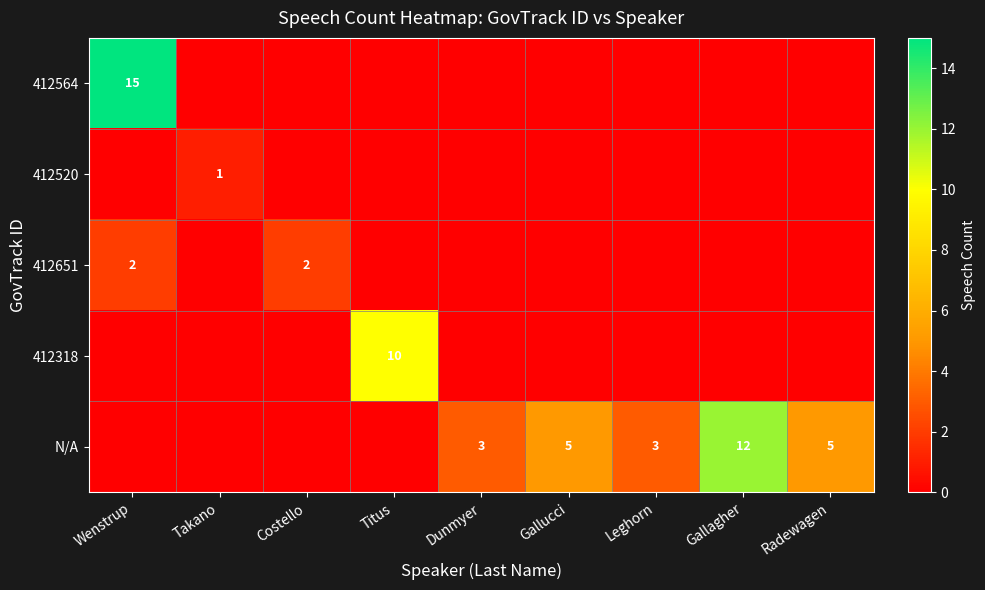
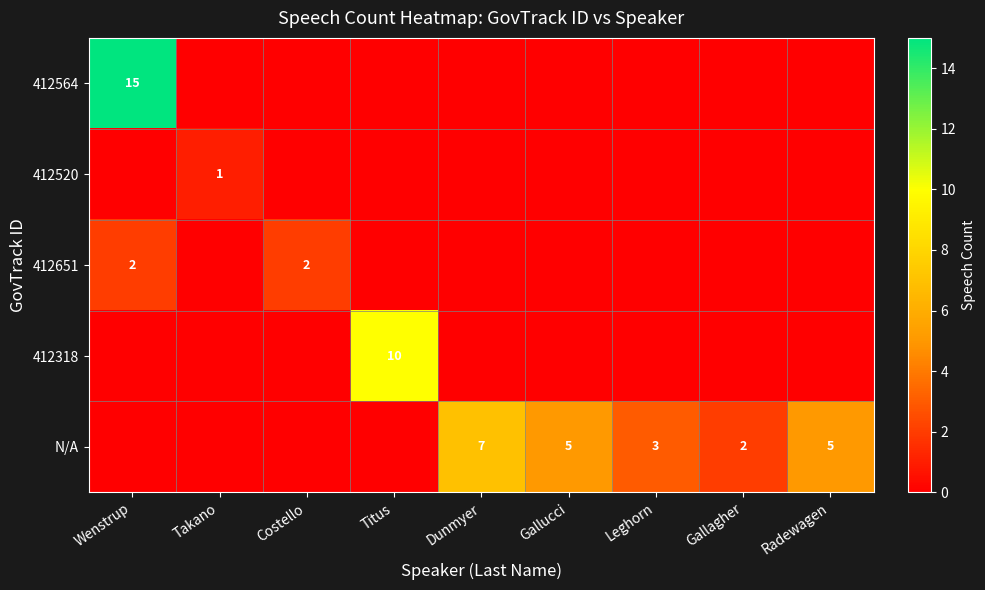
  {
    "412564": {
      "Wenstrup": 15
    },
    "412520": {
      "Takano": 1
    },
    "412651": {
      "Wenstrup": 2,
      "Costello": 2
    },
    "412318": {
      "Titus": 10
    },
    "N/A": {
-     "Dunmyer": 3,
+     "Dunmyer": 7,
      "Gallucci": 5,
      "Leghorn": 3,
-     "Gallagher": 12,
+     "Gallagher": 2,
      "Radewagen": 5
    }
  }
